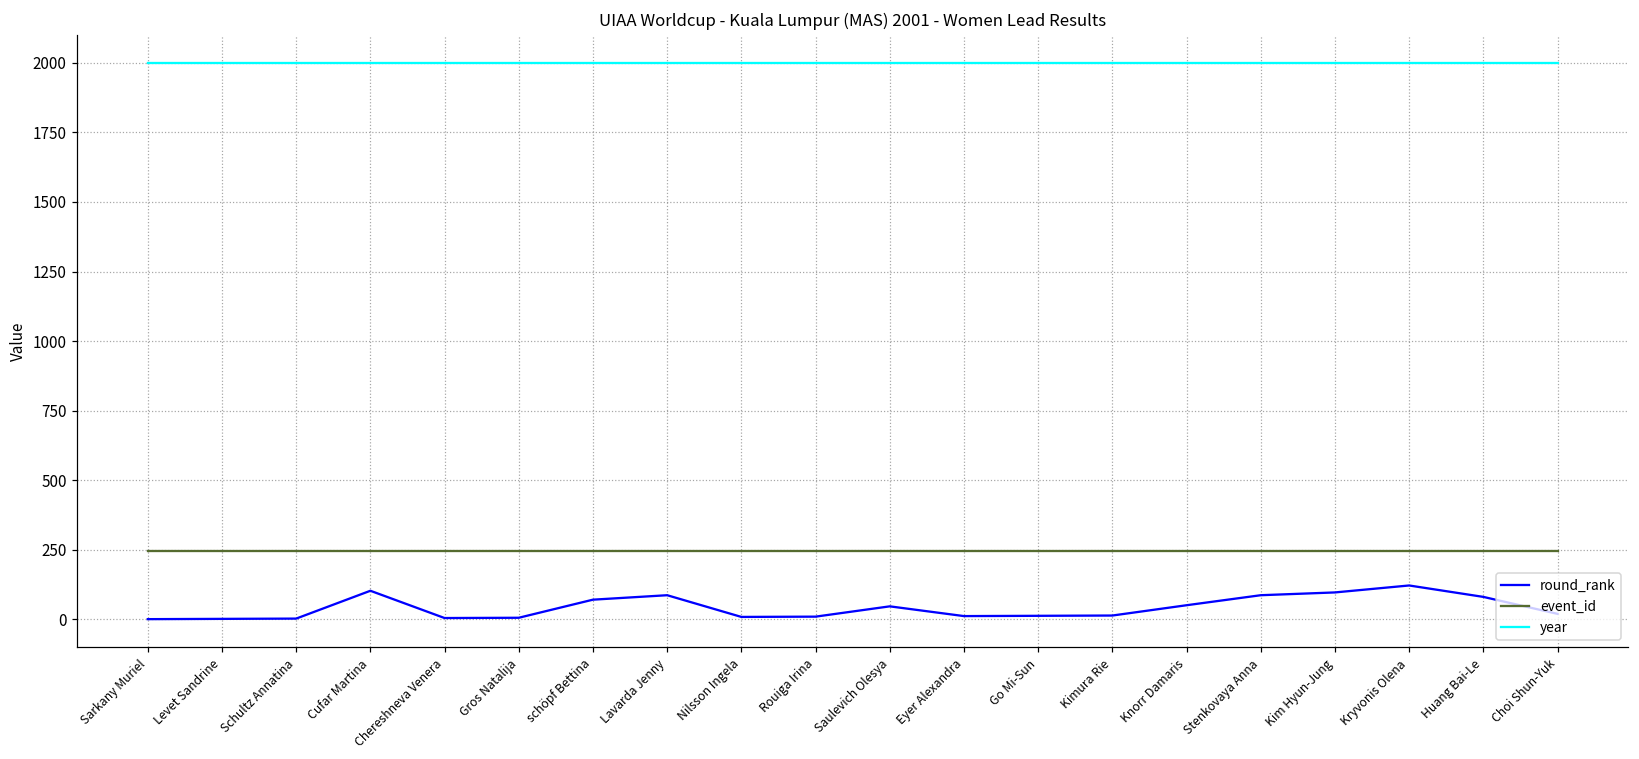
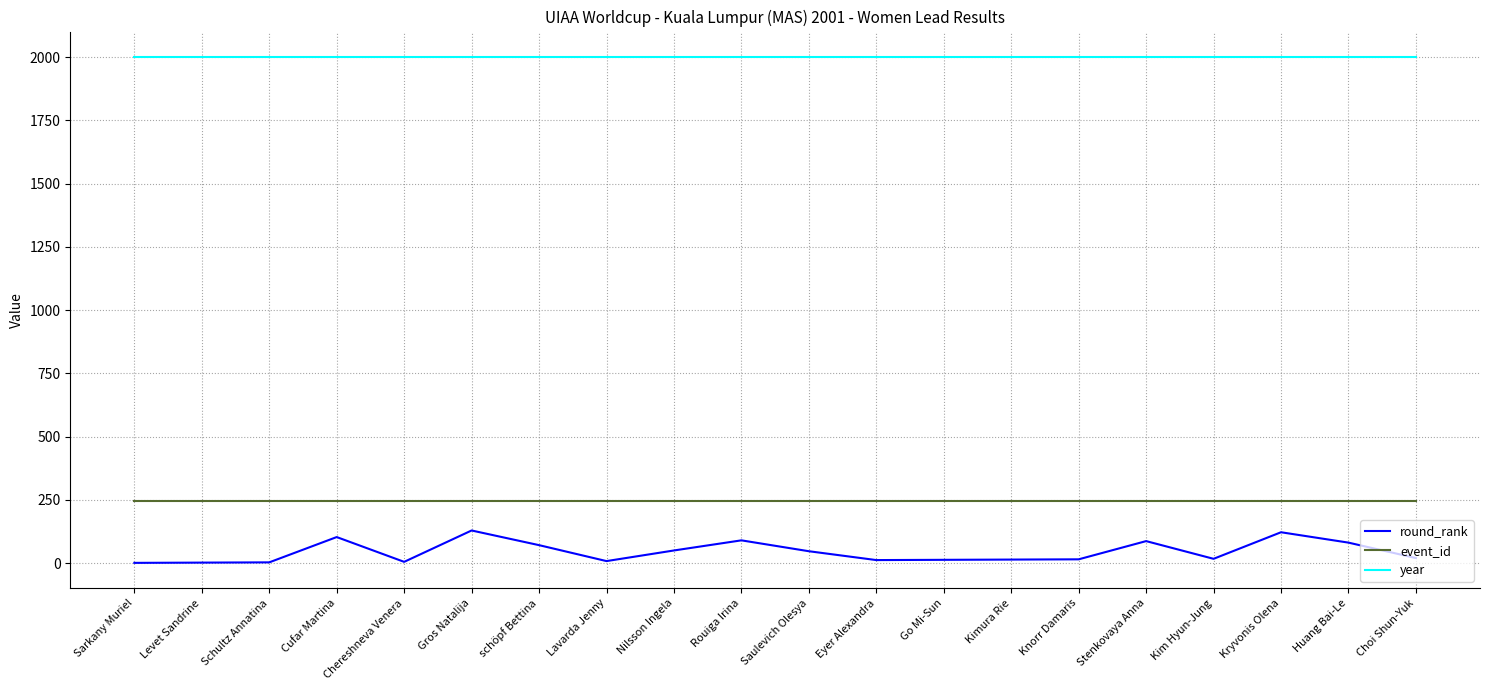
  {
    "round_rank": {
      "Sarkany Muriel": 0,
      "Levet Sandrine": 0,
      "Schultz Annatina": 0,
      "Cufar Martina": 100,
      "Chereshneva Venera": 10,
-     "Gros Natalija": 10,
+     "Gros Natalija": 130,
      "schöpf Bettina": 70,
-     "Lavarda Jenny": 90,
-     "Nilsson Ingela": 10,
-     "Rouiga Irina": 10,
+     "Lavarda Jenny": 10,
+     "Nilsson Ingela": 50,
+     "Rouiga Irina": 90,
      "Saulevich Olesya": 50,
      "Eyer Alexandra": 10,
      "Go Mi-Sun": 10,
      "Kimura Rie": 10,
-     "Knorr Damaris": 50,
+     "Knorr Damaris": 20,
      "Stenkovaya Anna": 90,
-     "Kim Hyun-Jung": 100,
+     "Kim Hyun-Jung": 20,
      "Kryvonis Olena": 120,
      "Huang Bai-Le": 80
    },
    "event_id": {
      "Sarkany Muriel": 250,
      "Levet Sandrine": 250,
      "Schultz Annatina": 250,
      "Cufar Martina": 250,
      "Chereshneva Venera": 250,
      "Gros Natalija": 250,
      "schöpf Bettina": 250,
      "Lavarda Jenny": 250,
      "Nilsson Ingela": 250,
      "Rouiga Irina": 250,
      "Saulevich Olesya": 250,
      "Eyer Alexandra": 250,
      "Go Mi-Sun": 250,
      "Kimura Rie": 250,
      "Knorr Damaris": 250,
      "Stenkovaya Anna": 250,
      "Kim Hyun-Jung": 250,
      "Kryvonis Olena": 250,
      "Huang Bai-Le": 250,
      "Choi Shun-Yuk": 250
    },
    "year": {
      "Sarkany Muriel": 2000,
      "Levet Sandrine": 2000,
      "Schultz Annatina": 2000,
      "Cufar Martina": 2000,
      "Chereshneva Venera": 2000,
      "Gros Natalija": 2000,
      "schöpf Bettina": 2000,
      "Lavarda Jenny": 2000,
      "Nilsson Ingela": 2000,
      "Rouiga Irina": 2000,
      "Saulevich Olesya": 2000,
      "Eyer Alexandra": 2000,
      "Go Mi-Sun": 2000,
      "Kimura Rie": 2000,
      "Knorr Damaris": 2000,
      "Stenkovaya Anna": 2000,
      "Kim Hyun-Jung": 2000,
      "Kryvonis Olena": 2000,
      "Huang Bai-Le": 2000,
      "Choi Shun-Yuk": 2000
    }
  }
